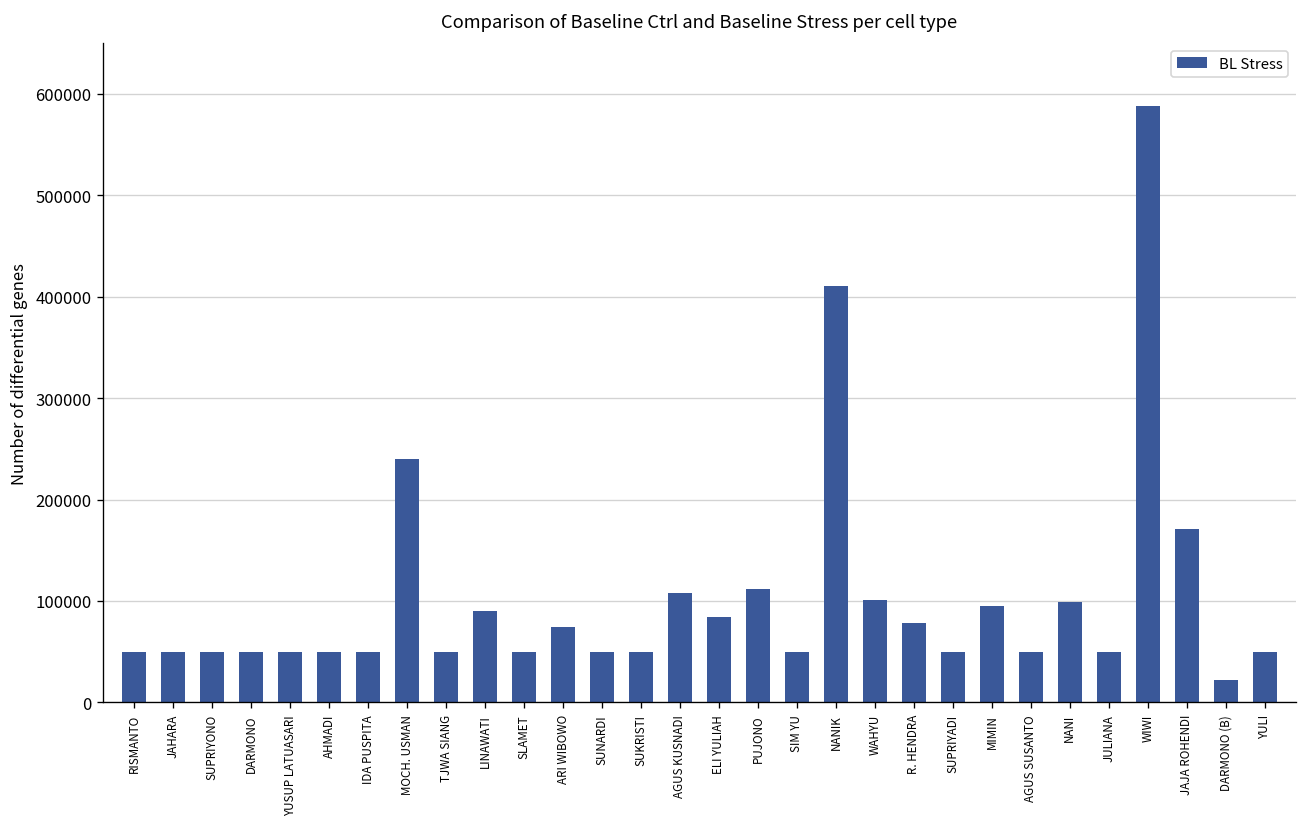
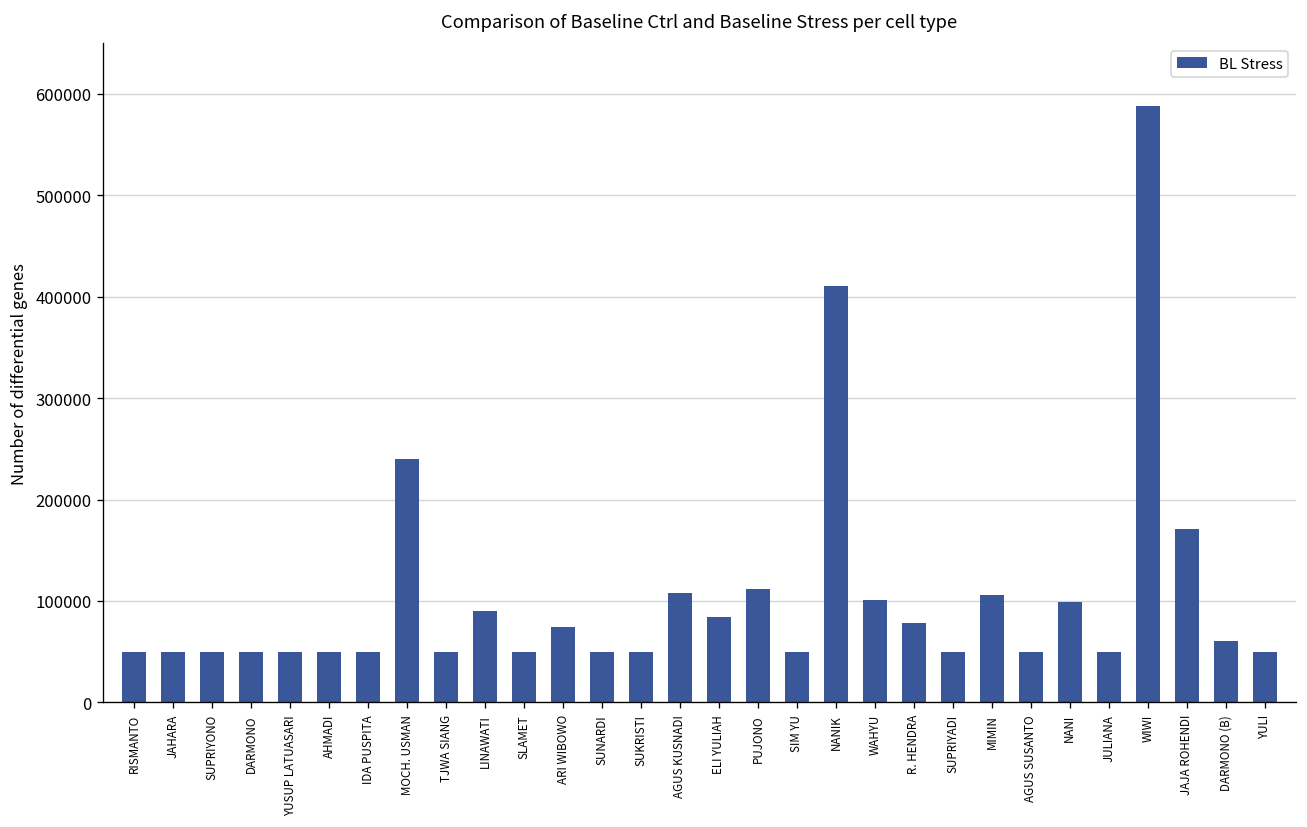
  {
    "RISMANTO": 50000,
    "JAHARA": 50000,
    "SUPRIYONO": 50000,
    "DARMONO": 50000,
    "YUSUP LATUASARI": 50000,
    "AHMADI": 50000,
    "IDA PUSPITA": 50000,
    "MOCH. USMAN": 240000,
    "TJWA SIANG": 50000,
    "LINAWATI": 90000,
    "SLAMET": 50000,
    "ARI WIBOWO": 70000,
    "SUNARDI": 50000,
    "SUKRISTI": 50000,
    "AGUS KUSNADI": 110000,
    "ELI YULIAH": 80000,
    "PUJONO": 110000,
    "SIM YU": 50000,
    "NANIK": 410000,
    "WAHYU": 100000,
    "R. HENDRA": 80000,
    "SUPRIYADI": 50000,
-   "MIMIN": 100000,
+   "MIMIN": 110000,
    "AGUS SUSANTO": 50000,
    "NANI": 100000,
    "JULIANA": 50000,
    "WIWI": 590000,
    "JAJA ROHENDI": 170000,
-   "DARMONO (B)": 20000,
+   "DARMONO (B)": 60000,
    "YULI": 50000
  }
